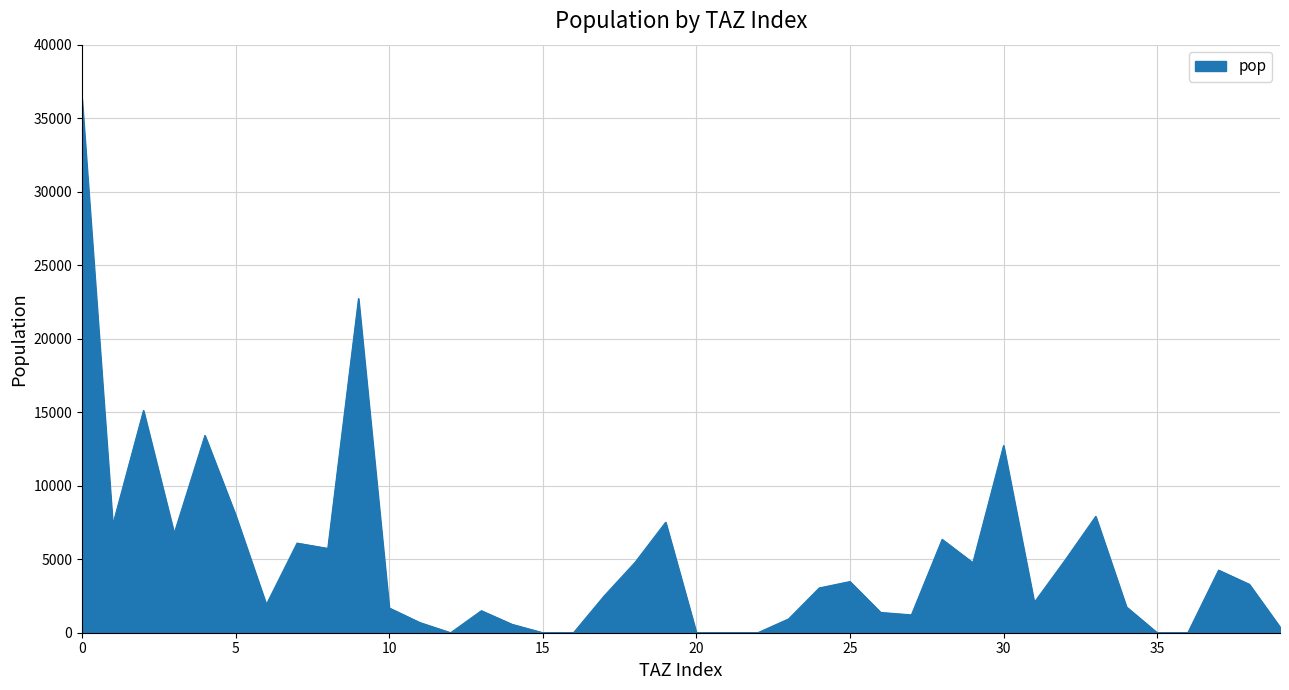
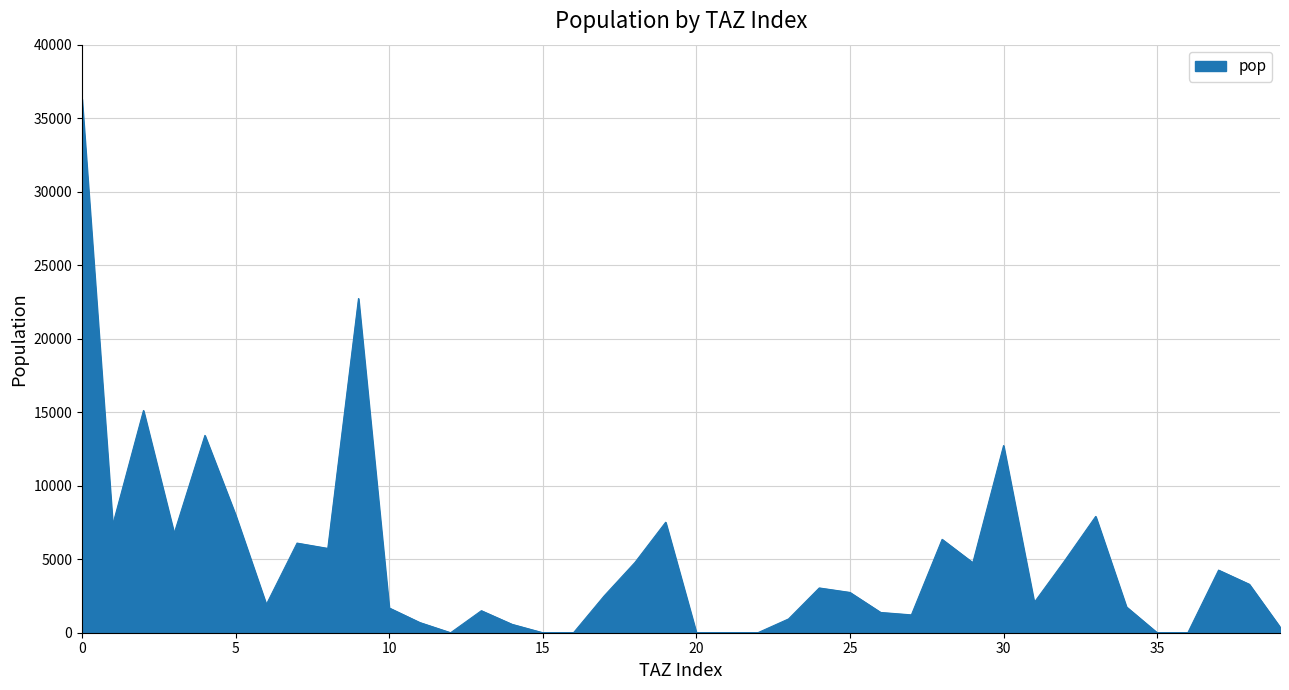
  {
    "0": 36300,
    "5": 8000,
    "10": 1700,
    "15": 0,
    "20": 0,
-   "25": 3500,
+   "25": 2700,
    "30": 12700,
    "35": 0
  }
